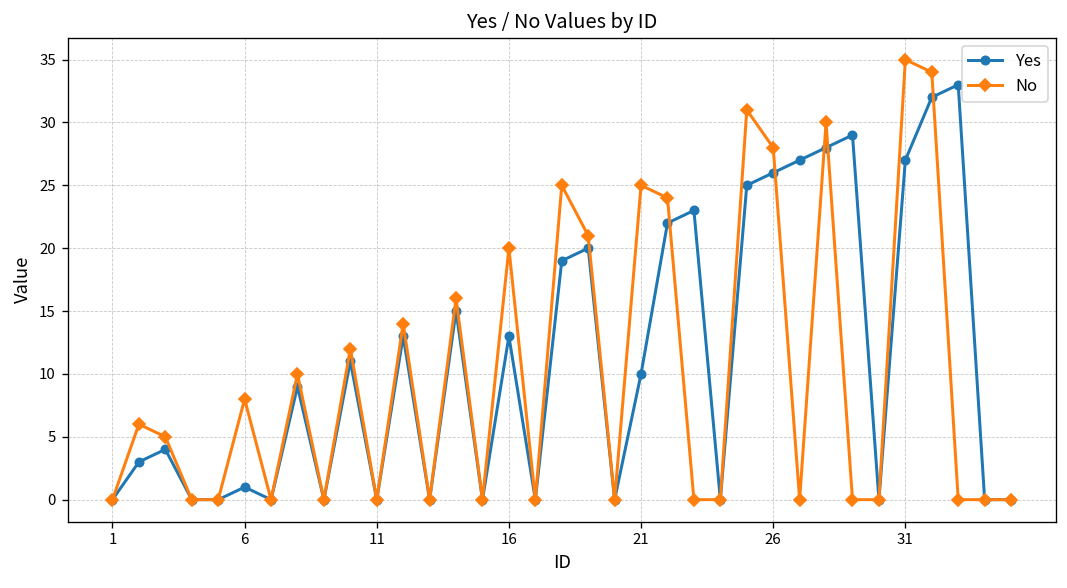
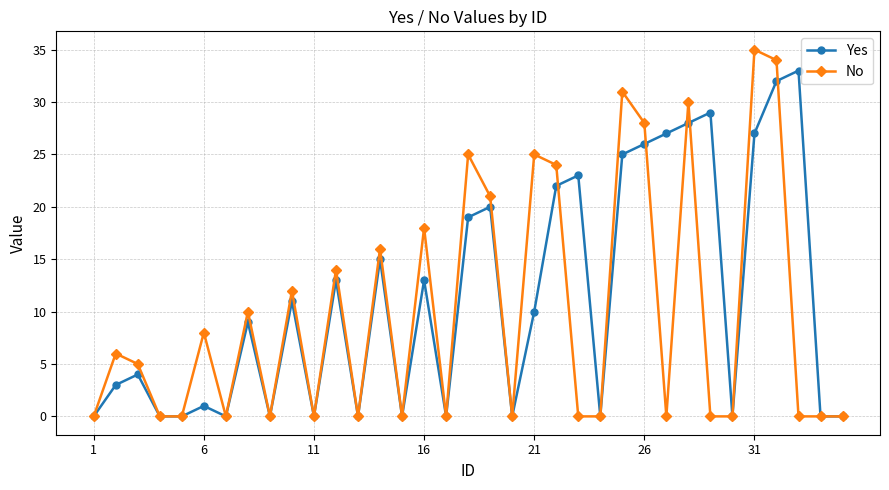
  {
    "Yes": {
      "6": 1,
      "16": 13,
      "21": 10,
      "26": 26,
      "31": 27
    },
    "No": {
      "6": 8,
-     "16": 20,
+     "16": 18,
      "21": 25,
      "26": 28,
      "31": 35
    }
  }
